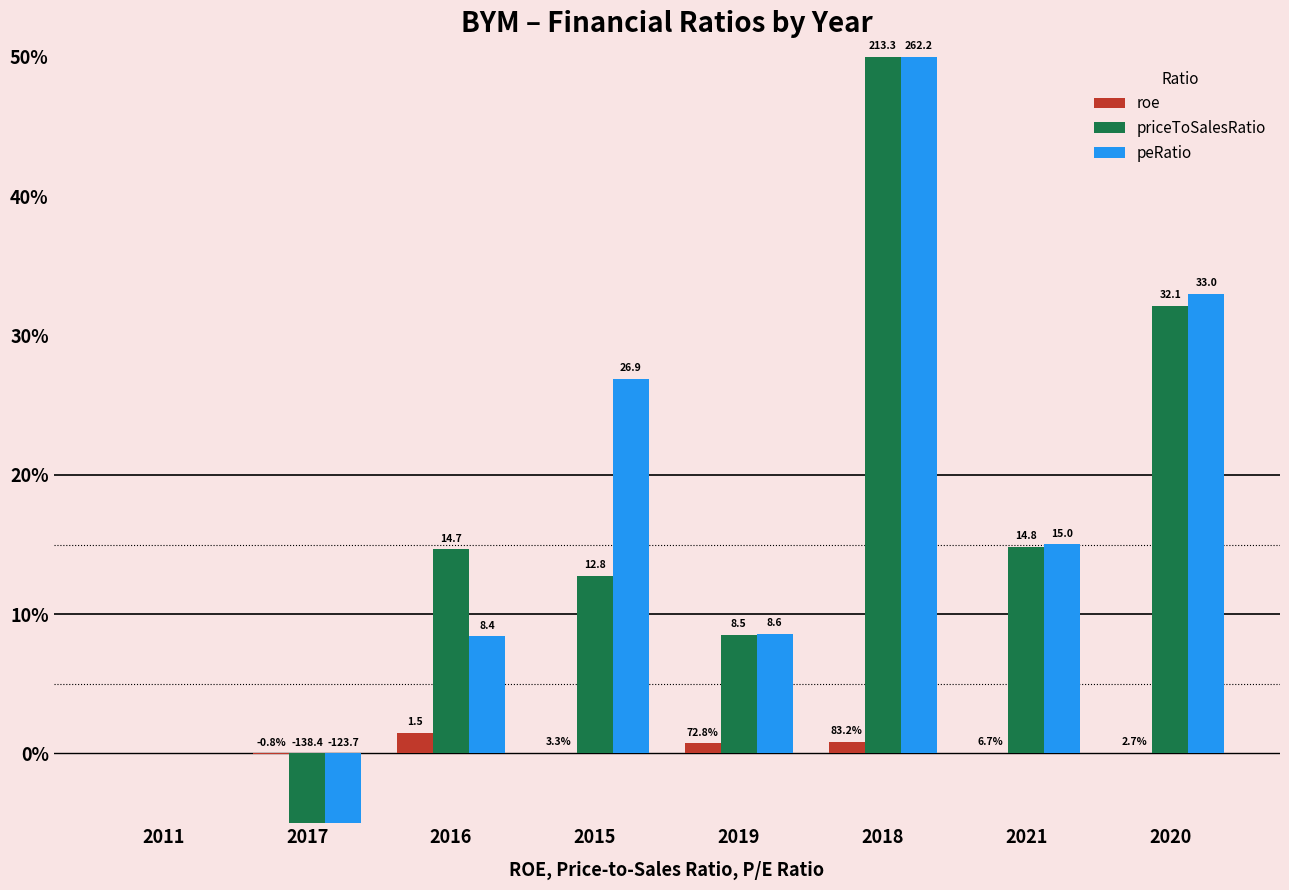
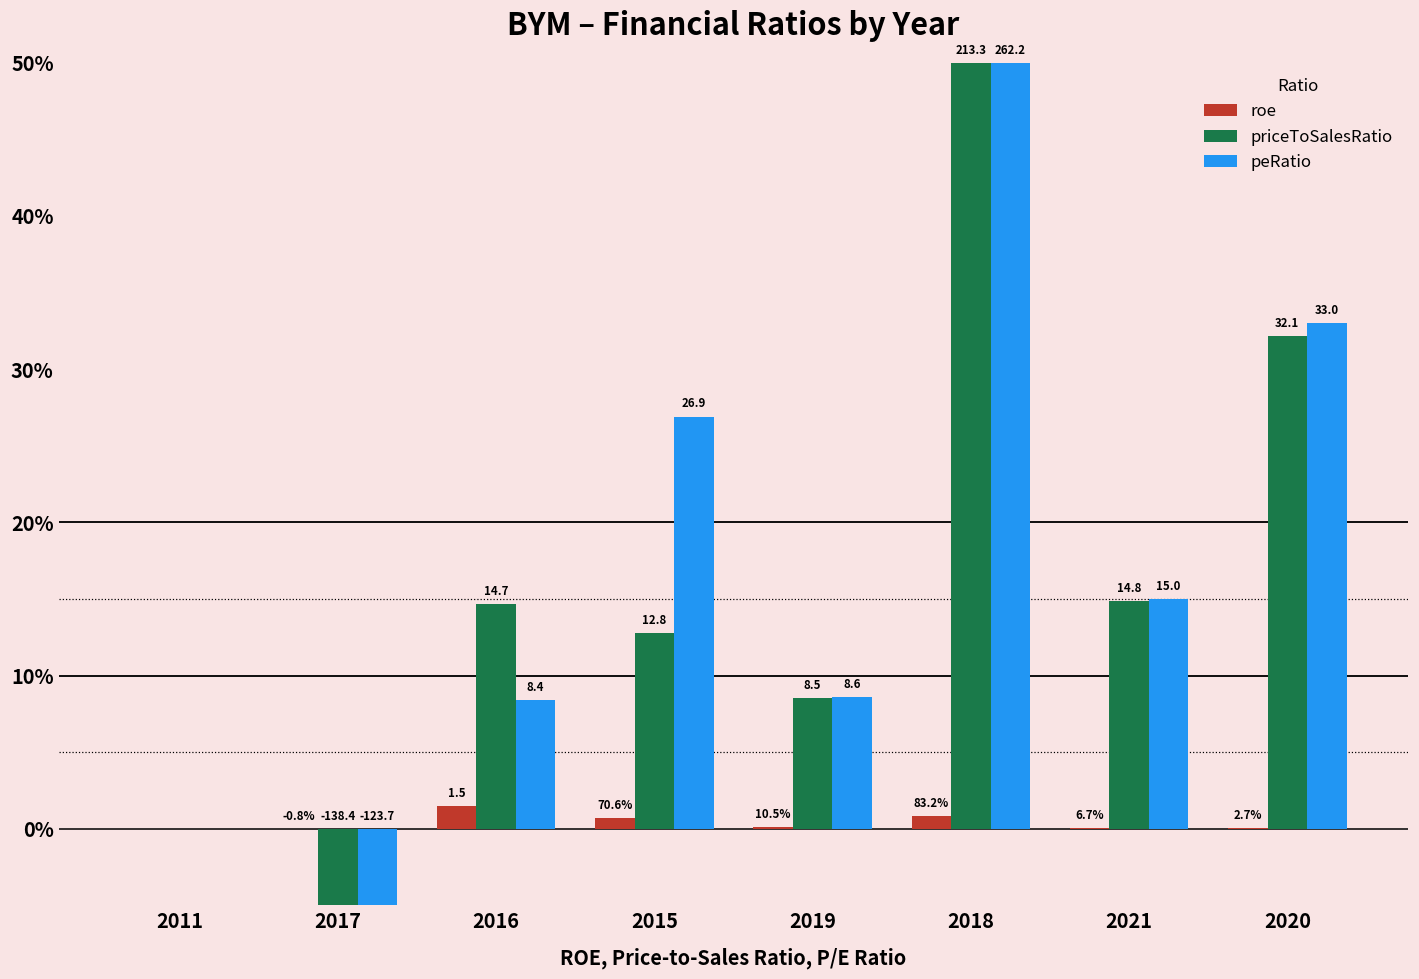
  {
    "roe": {
      "2017": "-0.8%",
      "2016": "1.5",
-     "2015": "3.3%",
-     "2019": "72.8%",
+     "2015": "70.6%",
+     "2019": "10.5%",
      "2018": "83.2%",
      "2021": "6.7%",
      "2020": "2.7%"
    },
    "priceToSalesRatio": {
      "2016": "14.7",
      "2015": "12.8",
      "2019": "8.5",
      "2021": "14.8",
      "2020": "32.1"
    },
    "peRatio": {
      "2016": "8.4",
      "2015": "26.9",
      "2019": "8.6",
      "2021": "15.0",
      "2020": "33.0"
    }
  }
